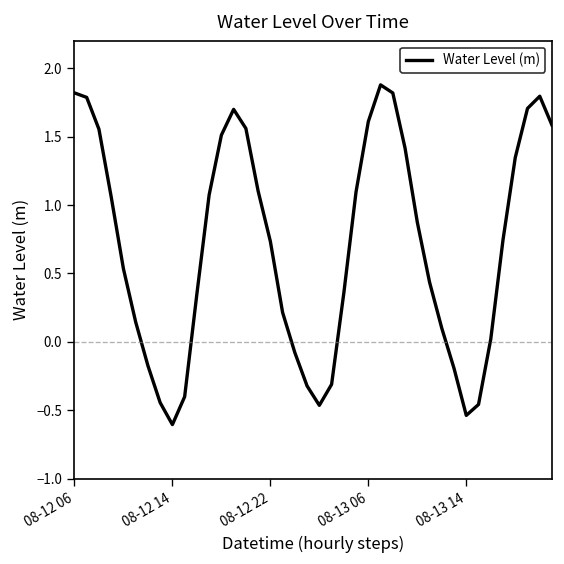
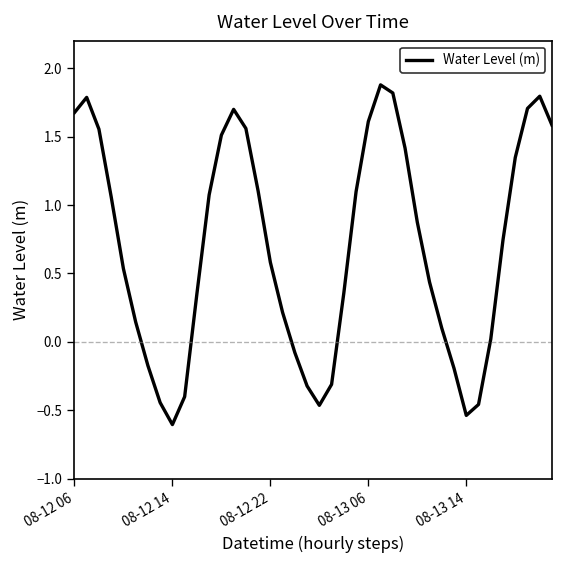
  {
-   "08-12 06": 1.82,
+   "08-12 06": 1.68,
    "08-12 14": -0.60,
-   "08-12 22": 0.73,
+   "08-12 22": 0.58,
    "08-13 06": 1.61,
    "08-13 14": -0.54
  }
